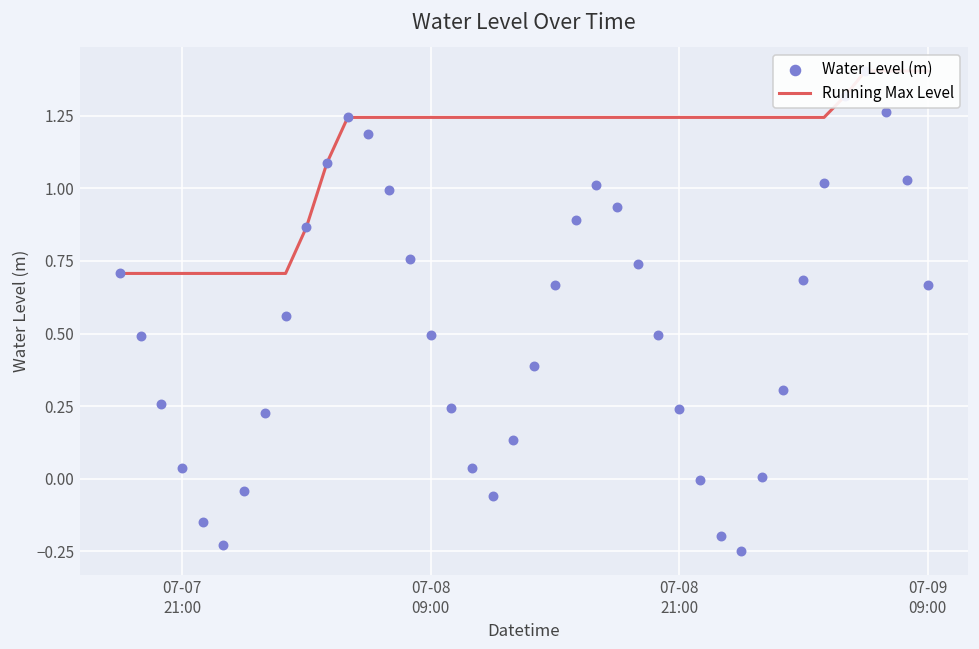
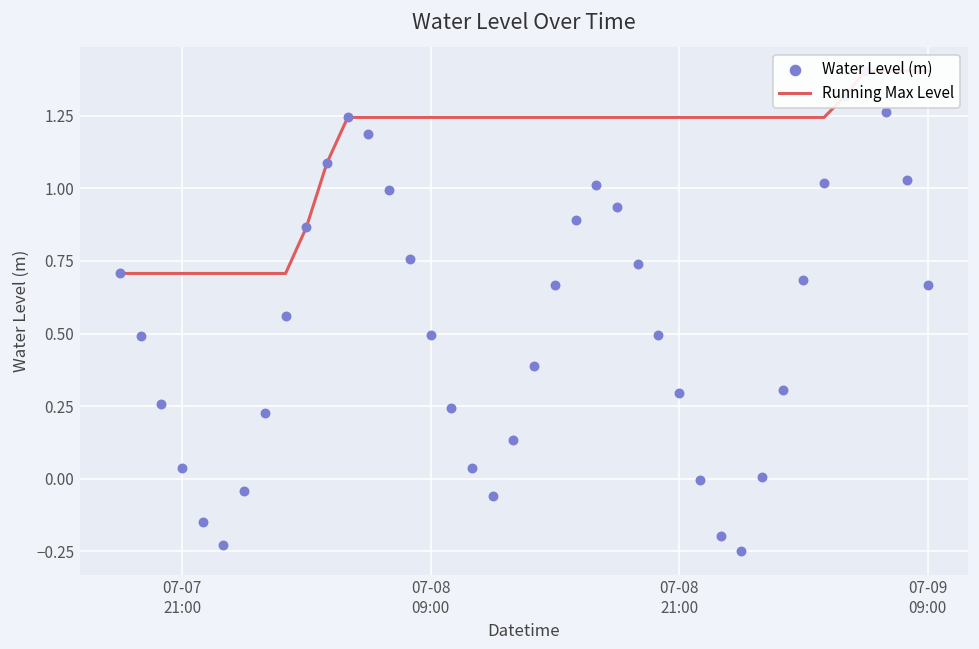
  {
    "Running Max Level": {
      "07-07 21:00": 0.71,
      "07-08 09:00": 1.24,
      "07-08 21:00": 1.24
    },
    "Water Level (m)": {
-     "07-08 21:00": 0.24
+     "07-08 21:00": 0.30
    }
  }
